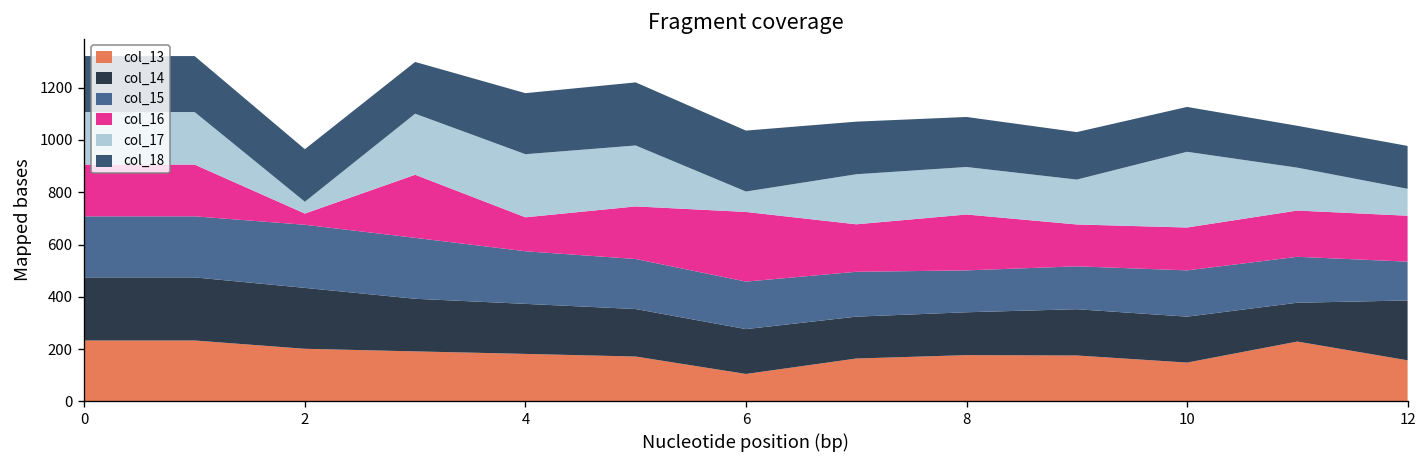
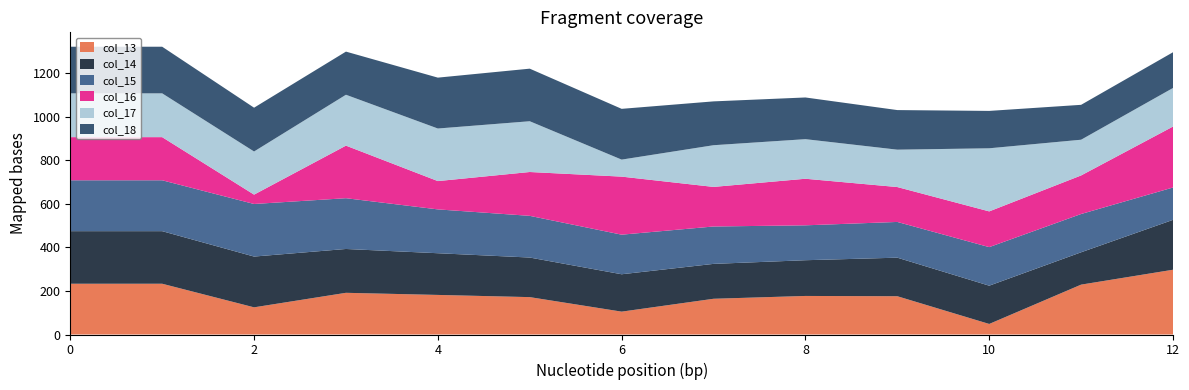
  {
    "col_13": {
      "0": 230,
-     "2": 200,
+     "2": 120,
      "4": 180,
      "6": 100,
      "8": 180,
-     "10": 150,
-     "12": 160
+     "10": 50,
+     "12": 300
    },
    "col_16": {
      "0": 200,
      "2": 40,
      "4": 130,
      "6": 270,
      "8": 210,
      "10": 160,
-     "12": 180
+     "12": 280
    },
    "col_17": {
      "0": 200,
-     "2": 50,
+     "2": 200,
      "4": 240,
      "6": 80,
      "8": 180,
      "10": 290,
-     "12": 100
+     "12": 180
    }
  }
